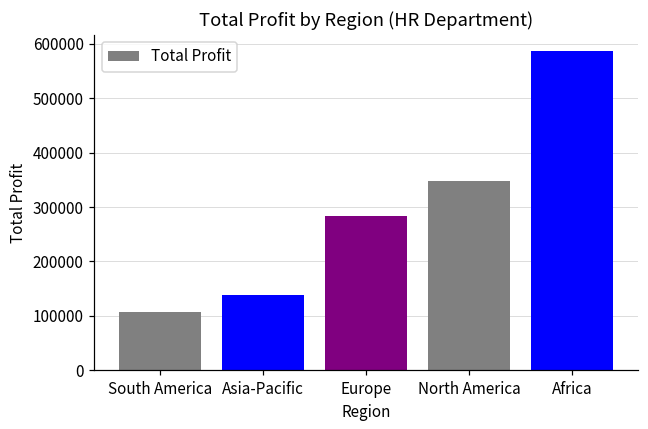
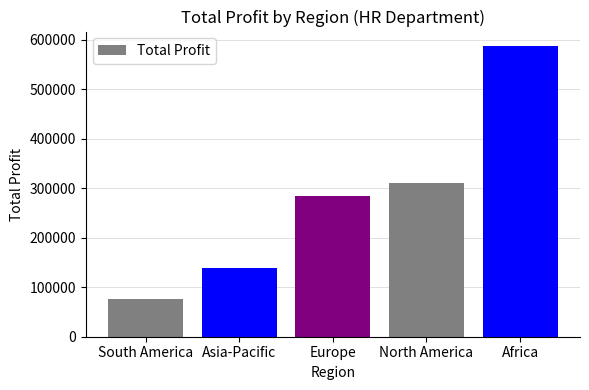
  {
-   "South America": 110000,
+   "South America": 80000,
    "Asia-Pacific": 140000,
    "Europe": 280000,
-   "North America": 350000,
+   "North America": 310000,
    "Africa": 590000
  }
